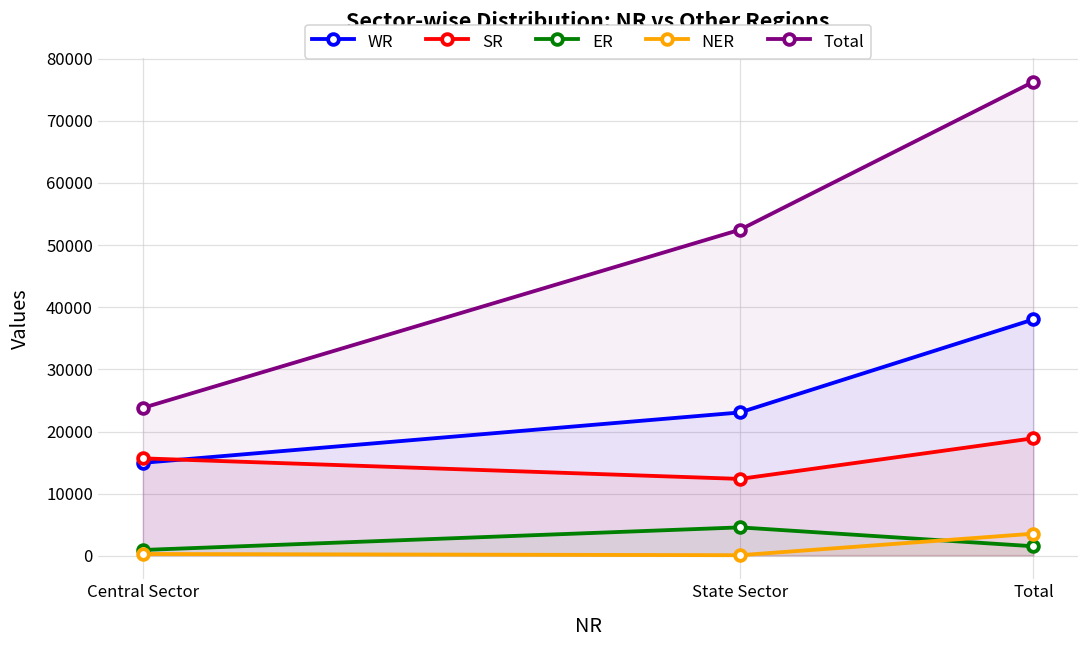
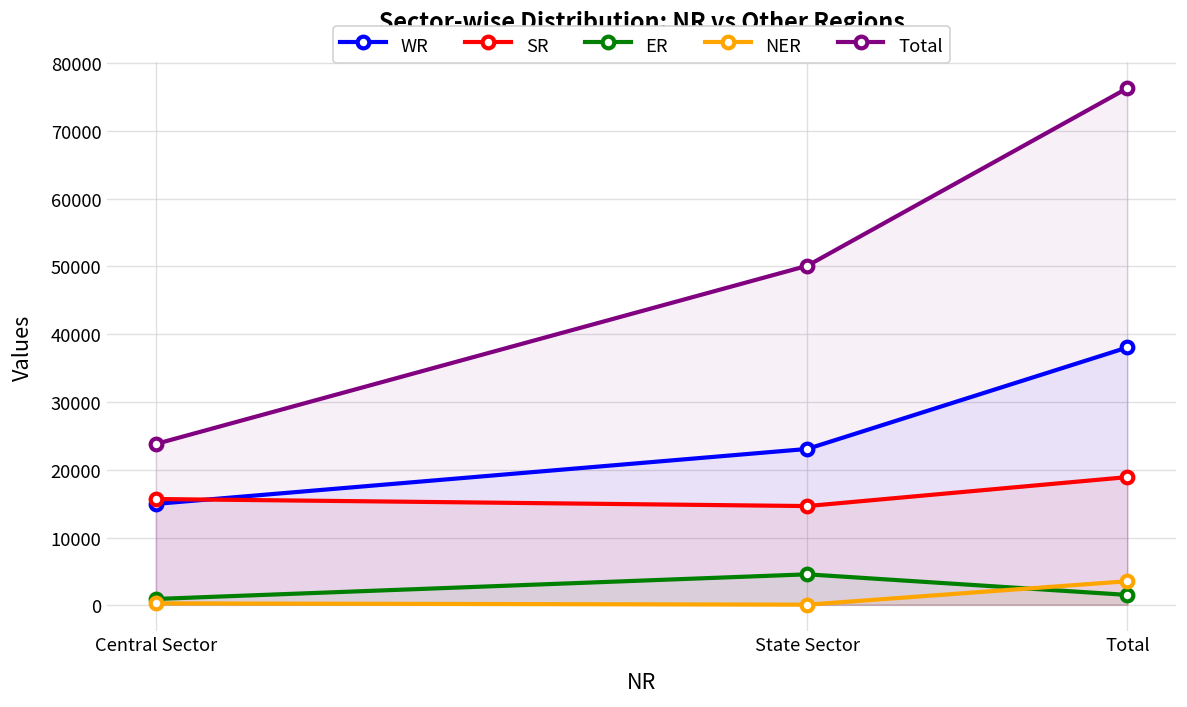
  {
    "WR": {
      "Central Sector": 15000,
      "State Sector": 23000,
      "Total": 38000
    },
    "SR": {
      "Central Sector": 16000,
-     "State Sector": 12000,
+     "State Sector": 15000,
      "Total": 19000
    },
    "ER": {
      "Central Sector": 1000,
      "State Sector": 5000,
      "Total": 2000
    },
    "NER": {
      "Central Sector": 0,
      "State Sector": 0,
      "Total": 4000
    },
    "Total": {
      "Central Sector": 24000,
-     "State Sector": 52000,
+     "State Sector": 50000,
      "Total": 76000
    }
  }
